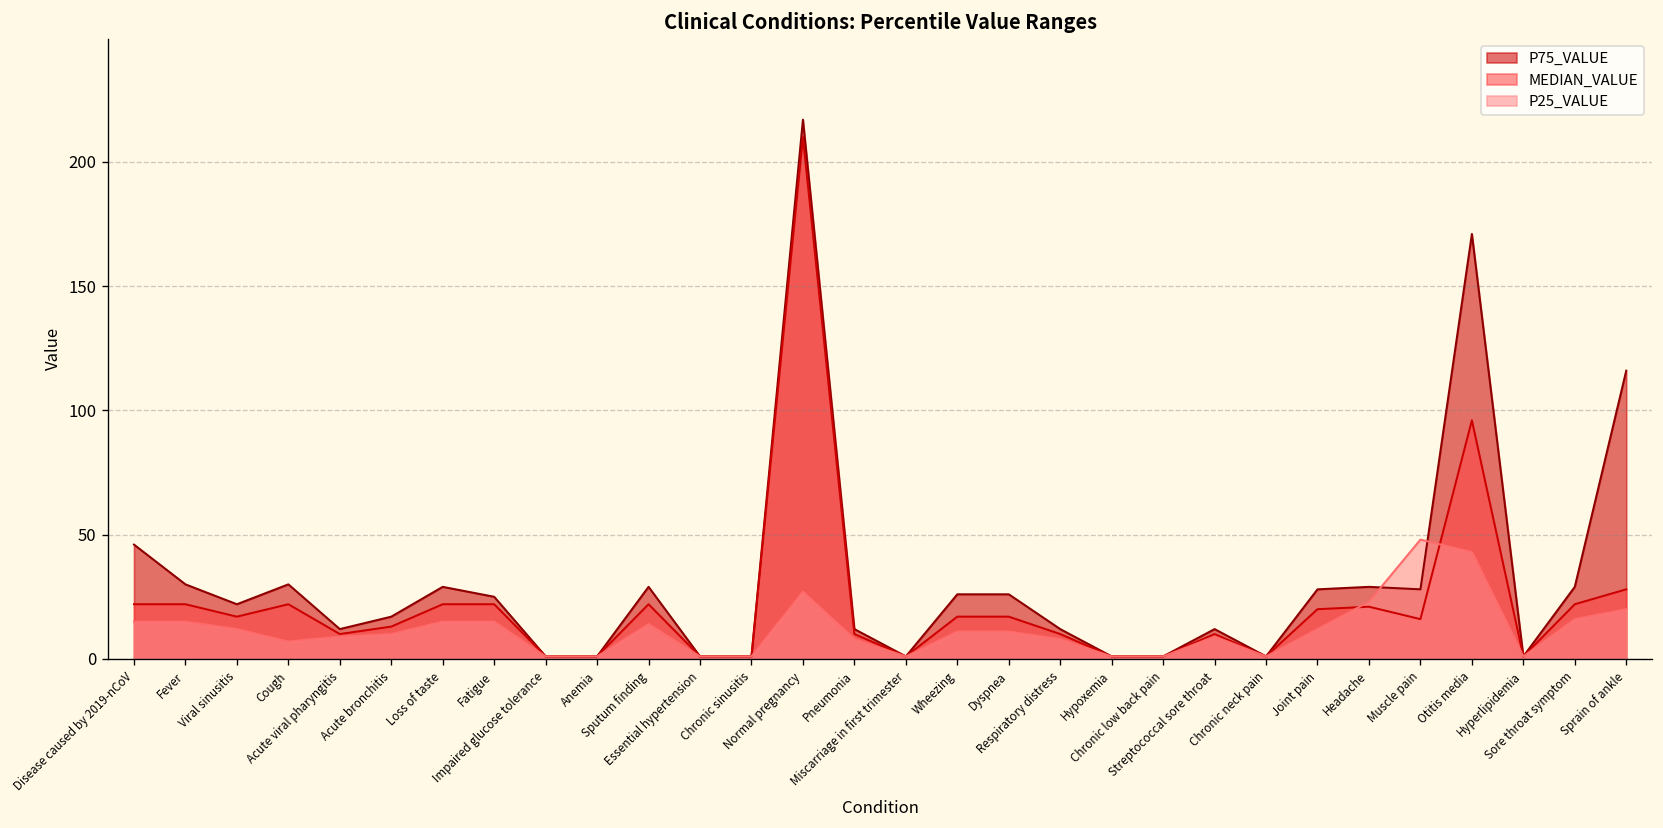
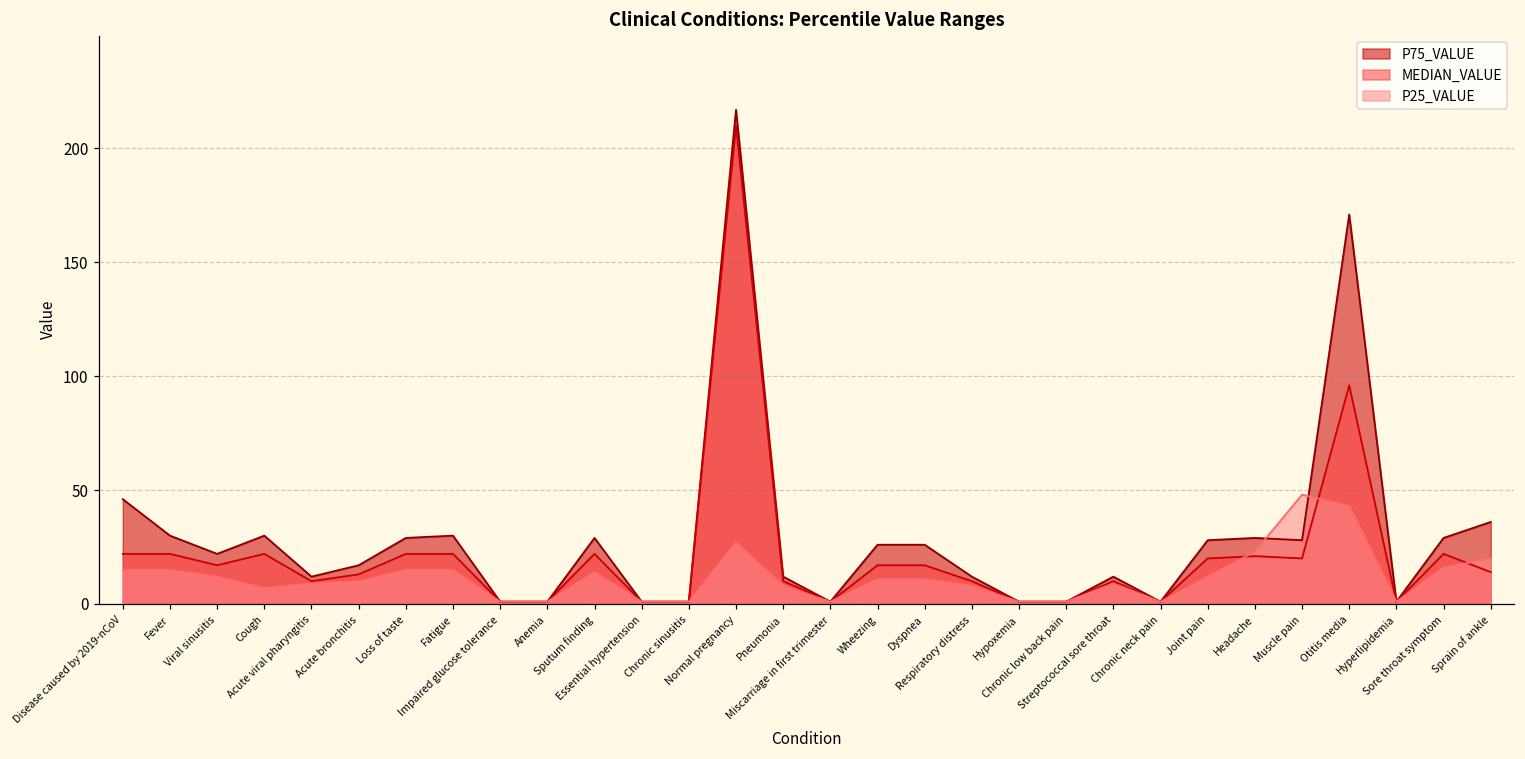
  {
    "P75_VALUE": {
      "Disease caused by 2019-nCoV": 46,
      "Fever": 30,
      "Viral sinusitis": 22,
      "Cough": 30,
      "Acute viral pharyngitis": 12,
      "Acute bronchitis": 17,
      "Loss of taste": 29,
-     "Fatigue": 25,
+     "Fatigue": 30,
      "Sputum finding": 29,
      "Normal pregnancy": 217,
      "Pneumonia": 12,
      "Wheezing": 26,
      "Dyspnea": 26,
      "Respiratory distress": 12,
      "Streptococcal sore throat": 12,
      "Joint pain": 28,
      "Headache": 29,
      "Muscle pain": 28,
      "Otitis media": 171,
      "Sore throat symptom": 29,
-     "Sprain of ankle": 116
+     "Sprain of ankle": 36
    },
    "MEDIAN_VALUE": {
      "Disease caused by 2019-nCoV": 22,
      "Fever": 22,
      "Viral sinusitis": 17,
      "Cough": 22,
      "Acute bronchitis": 13,
      "Loss of taste": 22,
      "Fatigue": 22,
      "Sputum finding": 22,
      "Normal pregnancy": 210,
      "Pneumonia": 10,
      "Wheezing": 17,
      "Dyspnea": 17,
      "Respiratory distress": 10,
      "Joint pain": 20,
      "Headache": 21,
-     "Muscle pain": 16,
+     "Muscle pain": 20,
      "Otitis media": 96,
      "Sore throat symptom": 22,
-     "Sprain of ankle": 28
+     "Sprain of ankle": 14
    },
    "P25_VALUE": {
      "Disease caused by 2019-nCoV": 15,
      "Fever": 15,
      "Viral sinusitis": 12,
      "Cough": 7,
      "Acute bronchitis": 10,
      "Loss of taste": 15,
      "Fatigue": 15,
      "Sputum finding": 14,
      "Normal pregnancy": 27,
      "Pneumonia": 8,
      "Wheezing": 11,
      "Dyspnea": 11,
      "Respiratory distress": 8,
      "Joint pain": 12,
      "Headache": 23,
      "Muscle pain": 48,
      "Otitis media": 43,
      "Sore throat symptom": 16,
      "Sprain of ankle": 20
    }
  }
